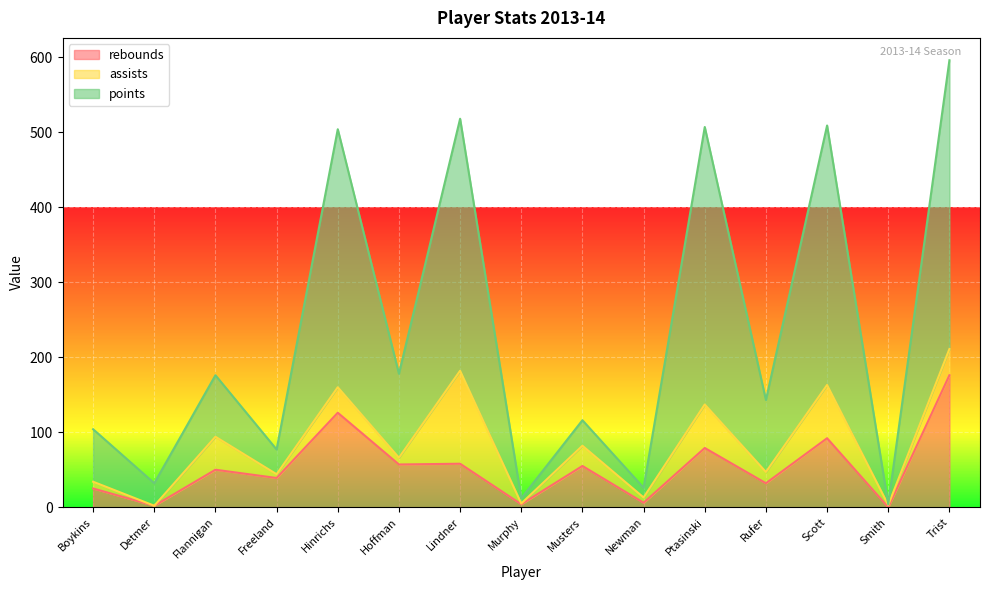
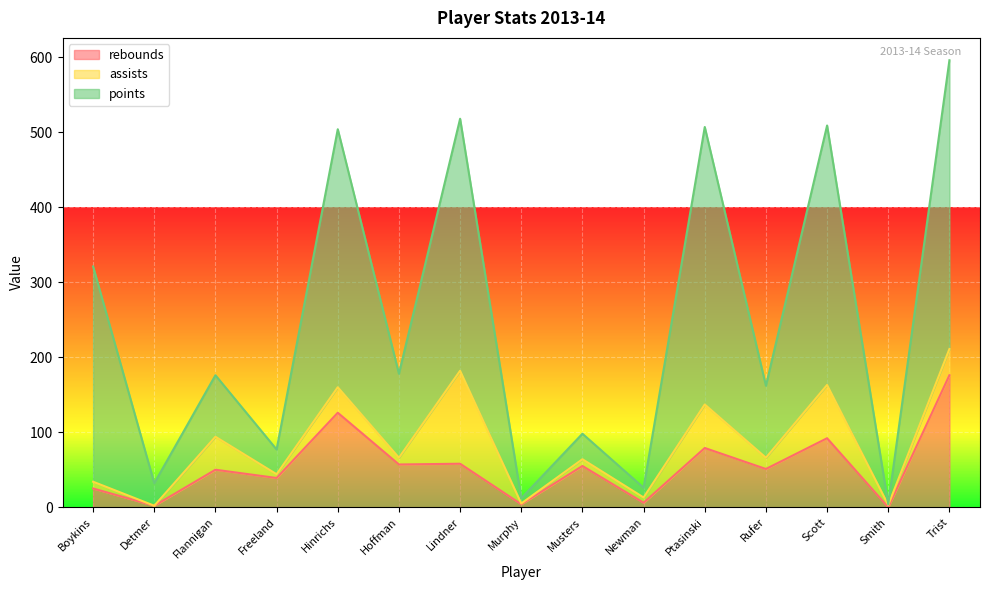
  {
    "rebounds": {
      "Boykins": 30,
      "Flannigan": 50,
      "Freeland": 40,
      "Hinrichs": 130,
      "Hoffman": 60,
      "Lindner": 60,
      "Musters": 60,
      "Newman": 10,
      "Ptasinski": 80,
-     "Rufer": 30,
+     "Rufer": 50,
      "Scott": 90,
      "Trist": 180
    },
    "assists": {
      "Boykins": 10,
      "Flannigan": 40,
      "Freeland": 10,
      "Hinrichs": 30,
      "Hoffman": 10,
      "Lindner": 120,
-     "Musters": 30,
+     "Musters": 10,
      "Newman": 10,
      "Ptasinski": 60,
      "Rufer": 20,
      "Scott": 70,
      "Trist": 40
    },
    "points": {
-     "Boykins": 70,
+     "Boykins": 290,
      "Detmer": 30,
      "Flannigan": 80,
      "Freeland": 30,
      "Hinrichs": 340,
      "Hoffman": 110,
      "Lindner": 340,
      "Murphy": 10,
      "Musters": 30,
      "Newman": 10,
      "Ptasinski": 370,
      "Rufer": 100,
      "Scott": 350
    }
  }
